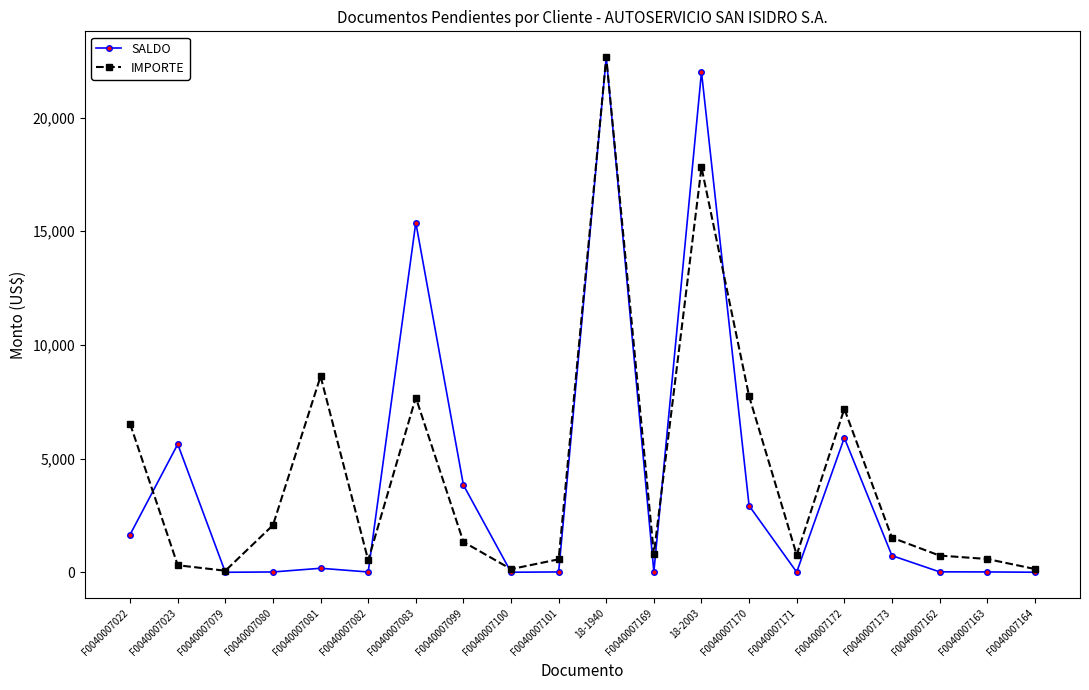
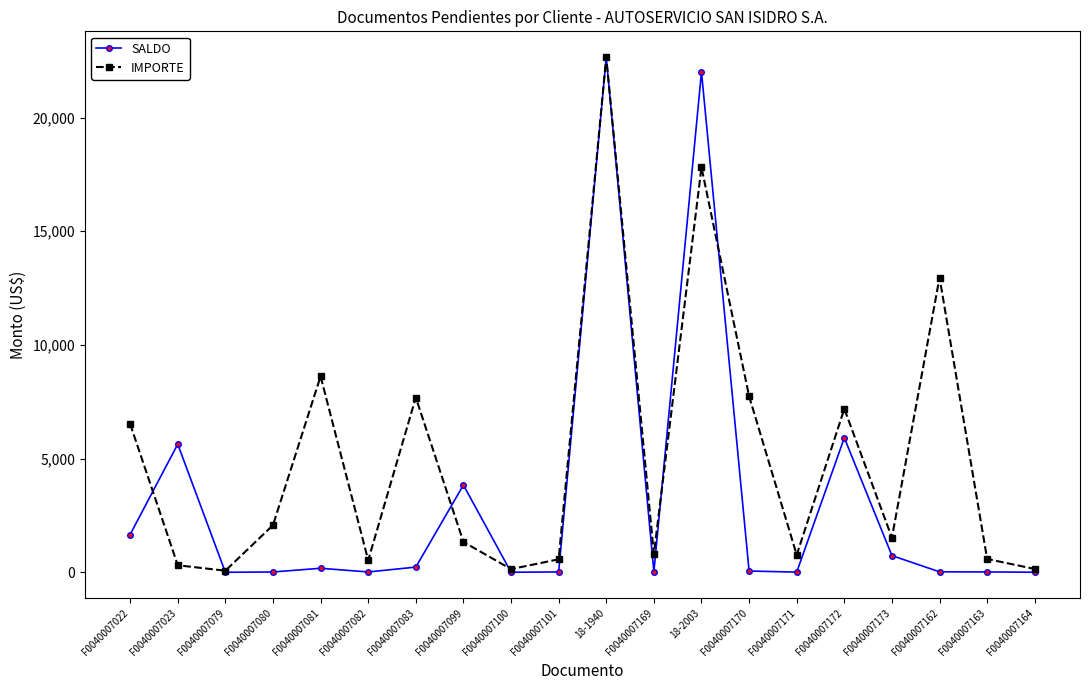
  {
    "SALDO": {
      "F0040007022": "1,700",
      "F0040007023": "5,600",
      "F0040007080": "0",
      "F0040007081": "200",
      "F0040007082": "0",
-     "F0040007083": "15,400",
+     "F0040007083": "200",
      "F0040007099": "3,800",
      "F0040007100": "0",
      "F0040007101": "0",
      "F0040007169": "0",
      "18-2003": "22,000",
-     "F0040007170": "2,900",
+     "F0040007170": "100",
      "F0040007171": "0",
      "F0040007172": "5,900",
      "F0040007173": "700",
      "F0040007162": "0",
      "F0040007163": "0",
      "F0040007164": "0"
    },
    "IMPORTE": {
      "F0040007022": "6,500",
      "F0040007023": "300",
      "F0040007080": "2,100",
      "F0040007081": "8,600",
      "F0040007082": "500",
      "F0040007083": "7,700",
      "F0040007099": "1,300",
      "F0040007100": "100",
      "F0040007101": "600",
      "F0040007169": "800",
      "18-2003": "17,800",
      "F0040007170": "7,700",
      "F0040007171": "800",
      "F0040007172": "7,200",
      "F0040007173": "1,500",
-     "F0040007162": "700",
+     "F0040007162": "13,000",
      "F0040007163": "600",
      "F0040007164": "100"
    }
  }
